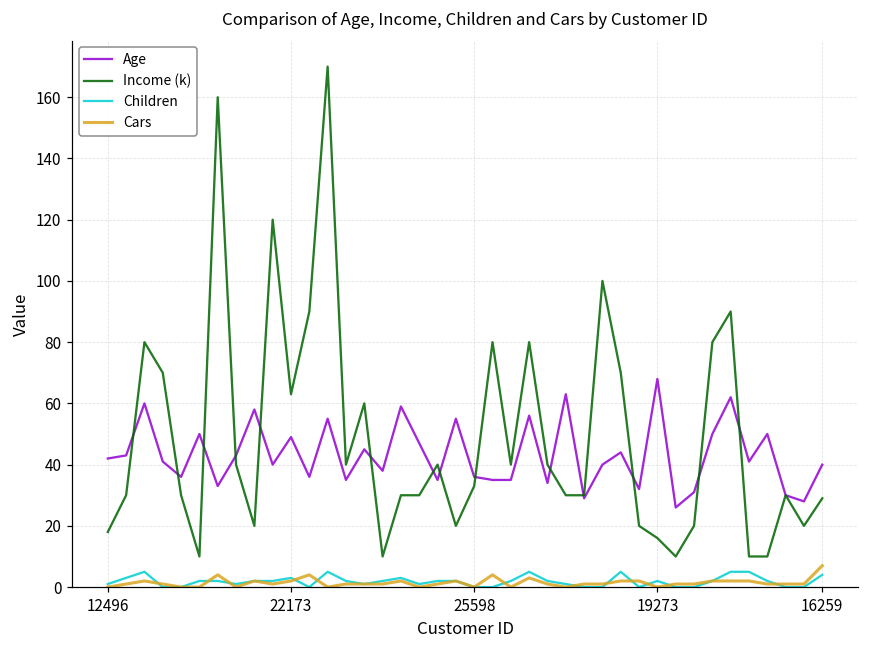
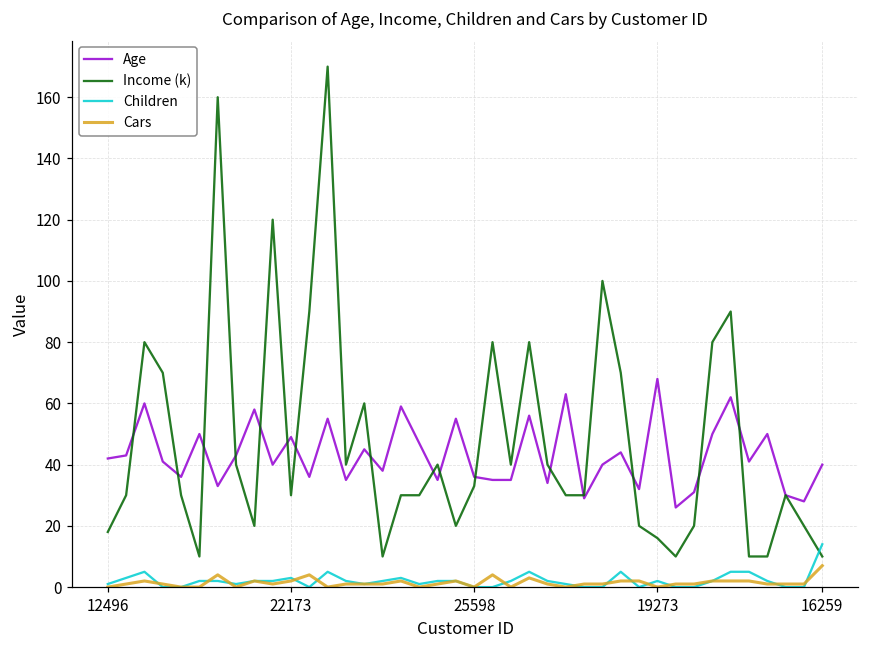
  {
    "Age": {
      "12496": 42,
      "22173": 49,
      "25598": 36,
      "19273": 68,
      "16259": 40
    },
    "Income (k)": {
      "12496": 18,
-     "22173": 63,
+     "22173": 30,
      "25598": 33,
      "19273": 16,
-     "16259": 29
+     "16259": 10
    },
    "Children": {
      "12496": 1,
      "22173": 3,
      "19273": 2,
-     "16259": 4
+     "16259": 14
    },
    "Cars": {
      "12496": 0,
      "22173": 2,
      "19273": 0,
      "16259": 7
    }
  }
